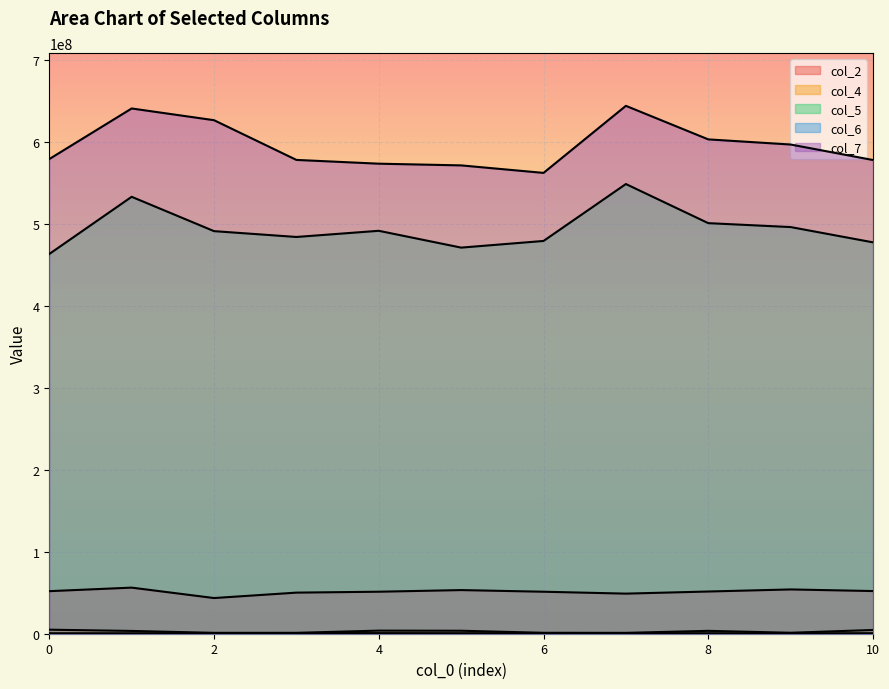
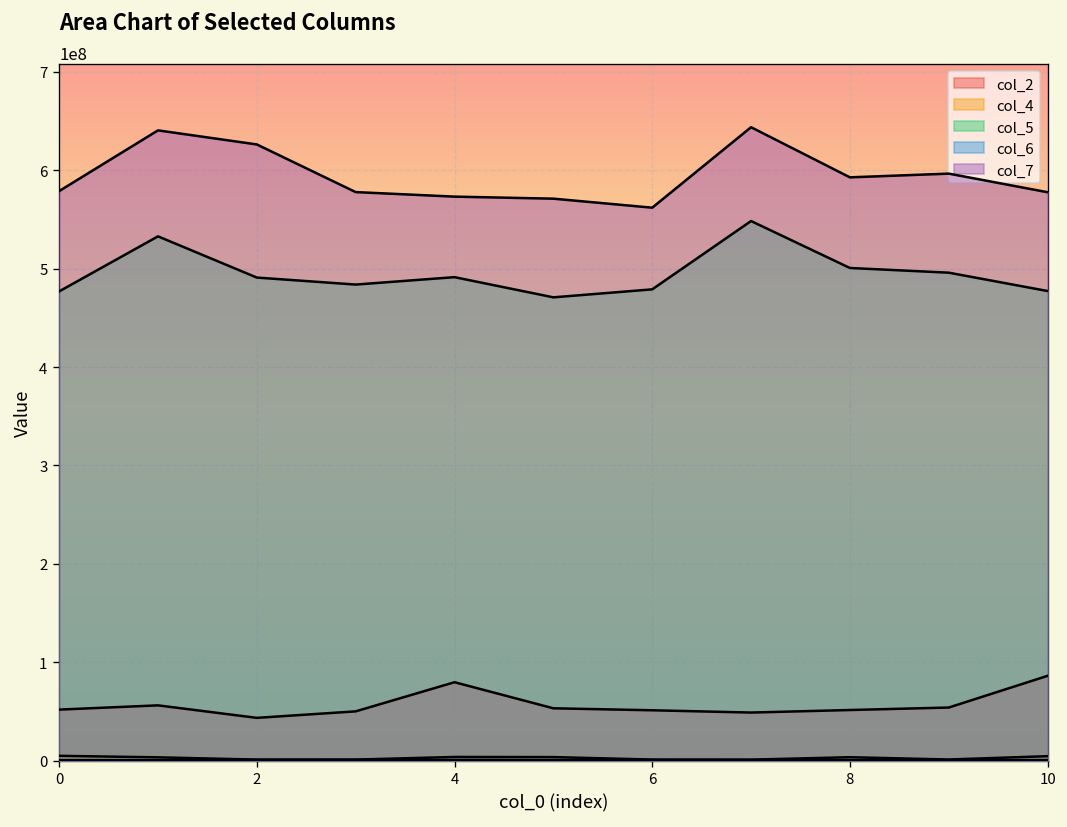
  {
    "col_2": {
      "0": 50000000,
      "2": 40000000,
-     "4": 50000000,
+     "4": 80000000,
      "6": 50000000,
      "8": 50000000,
-     "10": 50000000
+     "10": 90000000
    },
    "col_4": {
      "0": 0,
      "10": 0
    },
    "col_5": {
-     "0": 460000000,
+     "0": 480000000,
      "2": 490000000,
      "4": 490000000,
      "6": 480000000,
      "8": 500000000,
      "10": 480000000
    },
    "col_6": {
      "0": 0,
      "10": 0
    },
    "col_7": {
      "0": 580000000,
      "2": 630000000,
      "4": 570000000,
      "6": 560000000,
-     "8": 600000000,
+     "8": 590000000,
      "10": 580000000
    }
  }
